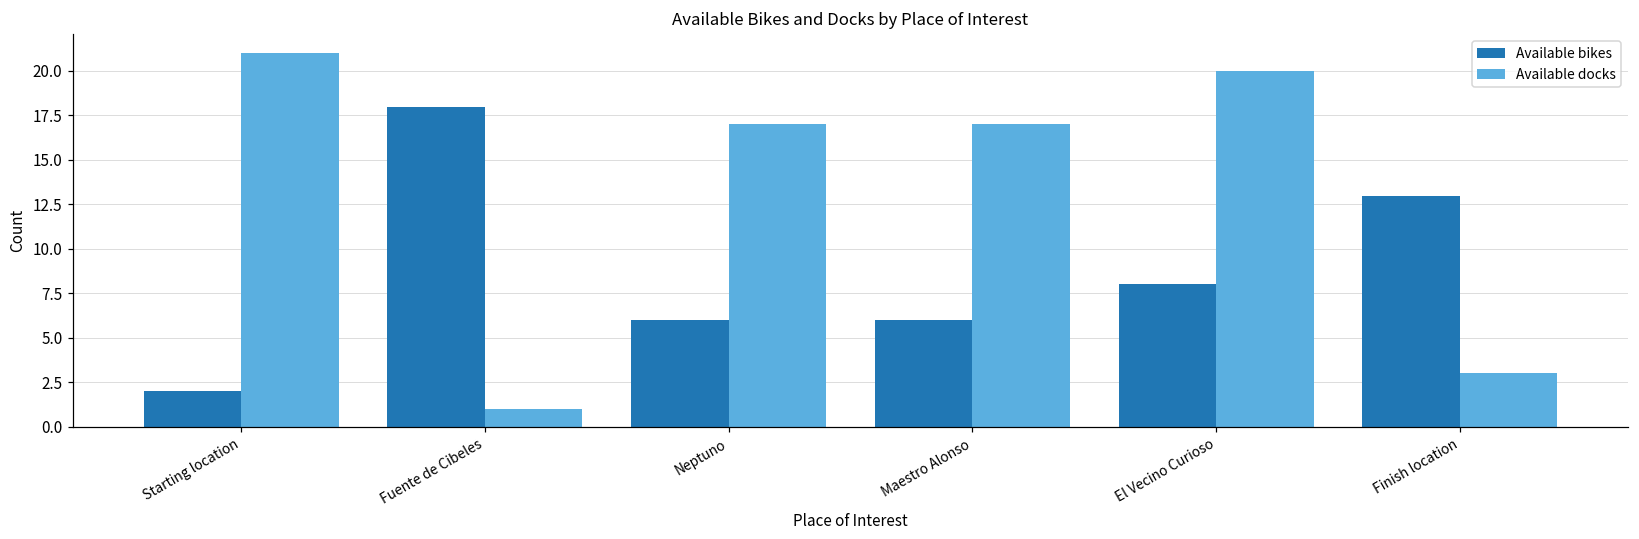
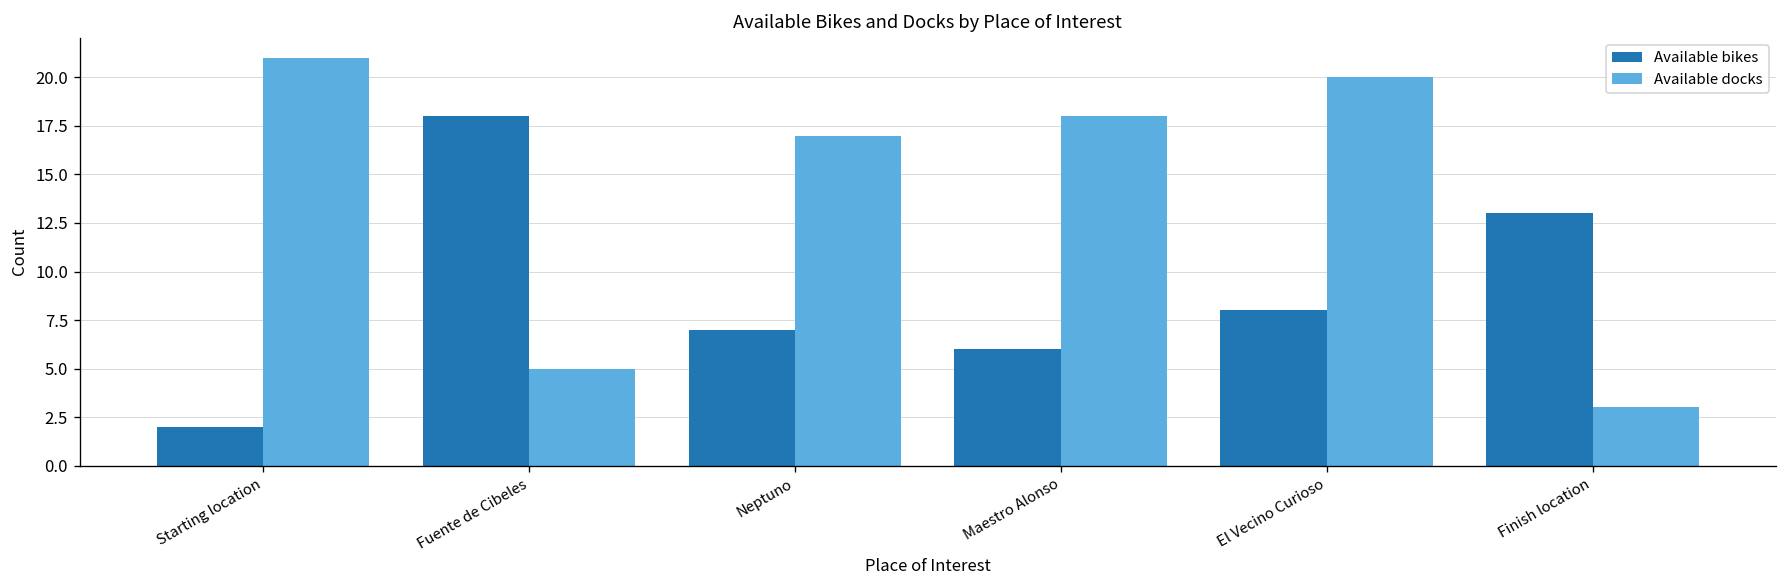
  {
    "Available bikes": {
      "Starting location": 2,
      "Fuente de Cibeles": 18,
-     "Neptuno": 6,
+     "Neptuno": 7,
      "Maestro Alonso": 6,
      "El Vecino Curioso": 8,
      "Finish location": 13
    },
    "Available docks": {
      "Starting location": 21,
-     "Fuente de Cibeles": 1,
+     "Fuente de Cibeles": 5,
      "Neptuno": 17,
-     "Maestro Alonso": 17,
+     "Maestro Alonso": 18,
      "El Vecino Curioso": 20,
      "Finish location": 3
    }
  }
